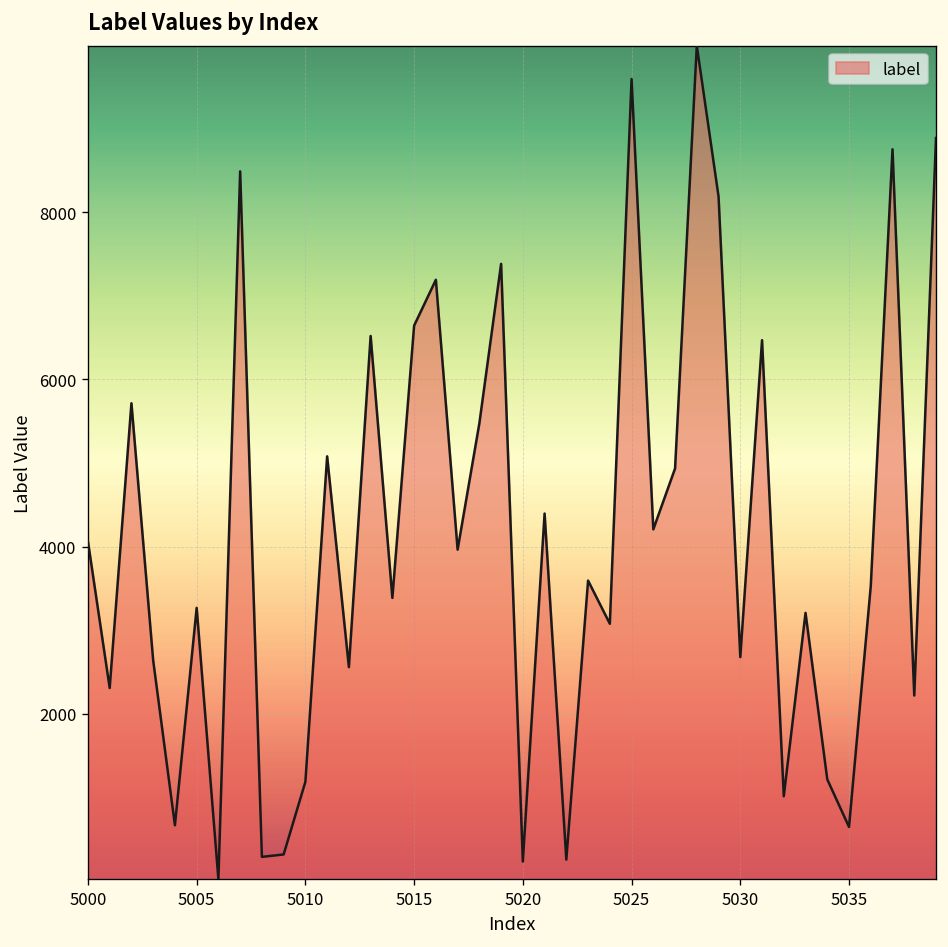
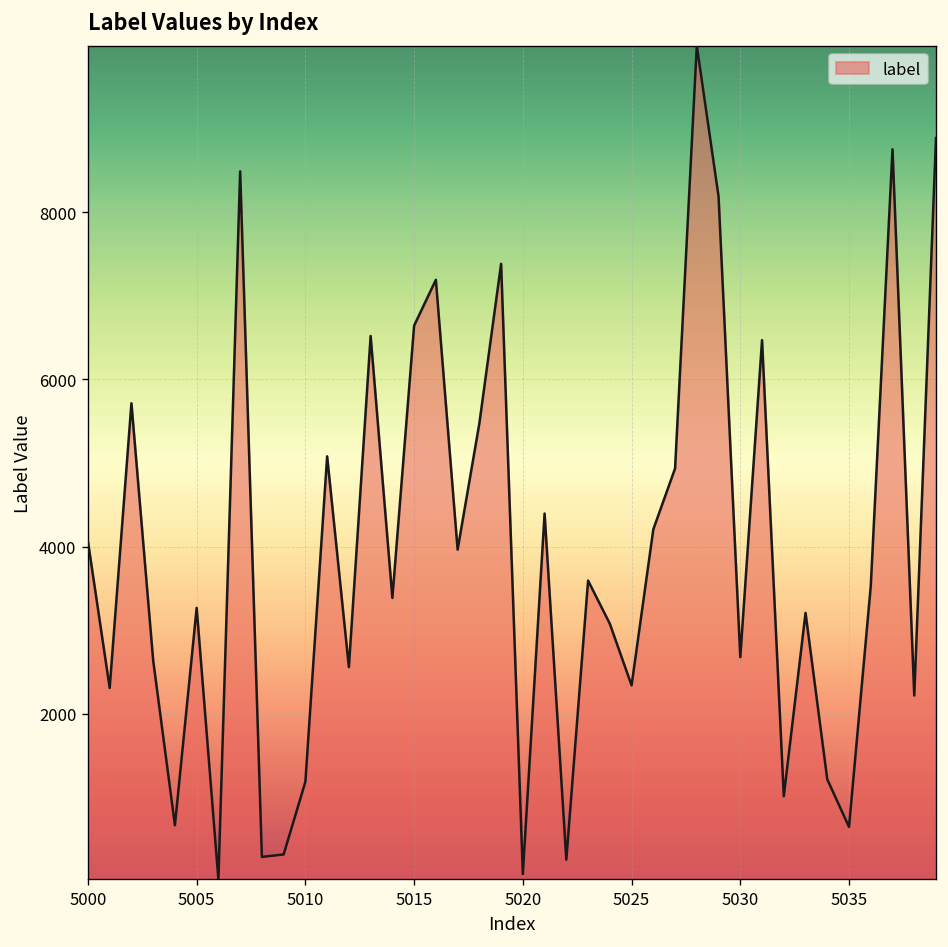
  {
    "5000": 4100,
    "5005": 3300,
    "5010": 1200,
    "5015": 6600,
-   "5020": 200,
-   "5025": 9600,
+   "5020": 100,
+   "5025": 2300,
    "5030": 2700,
    "5035": 600
  }
